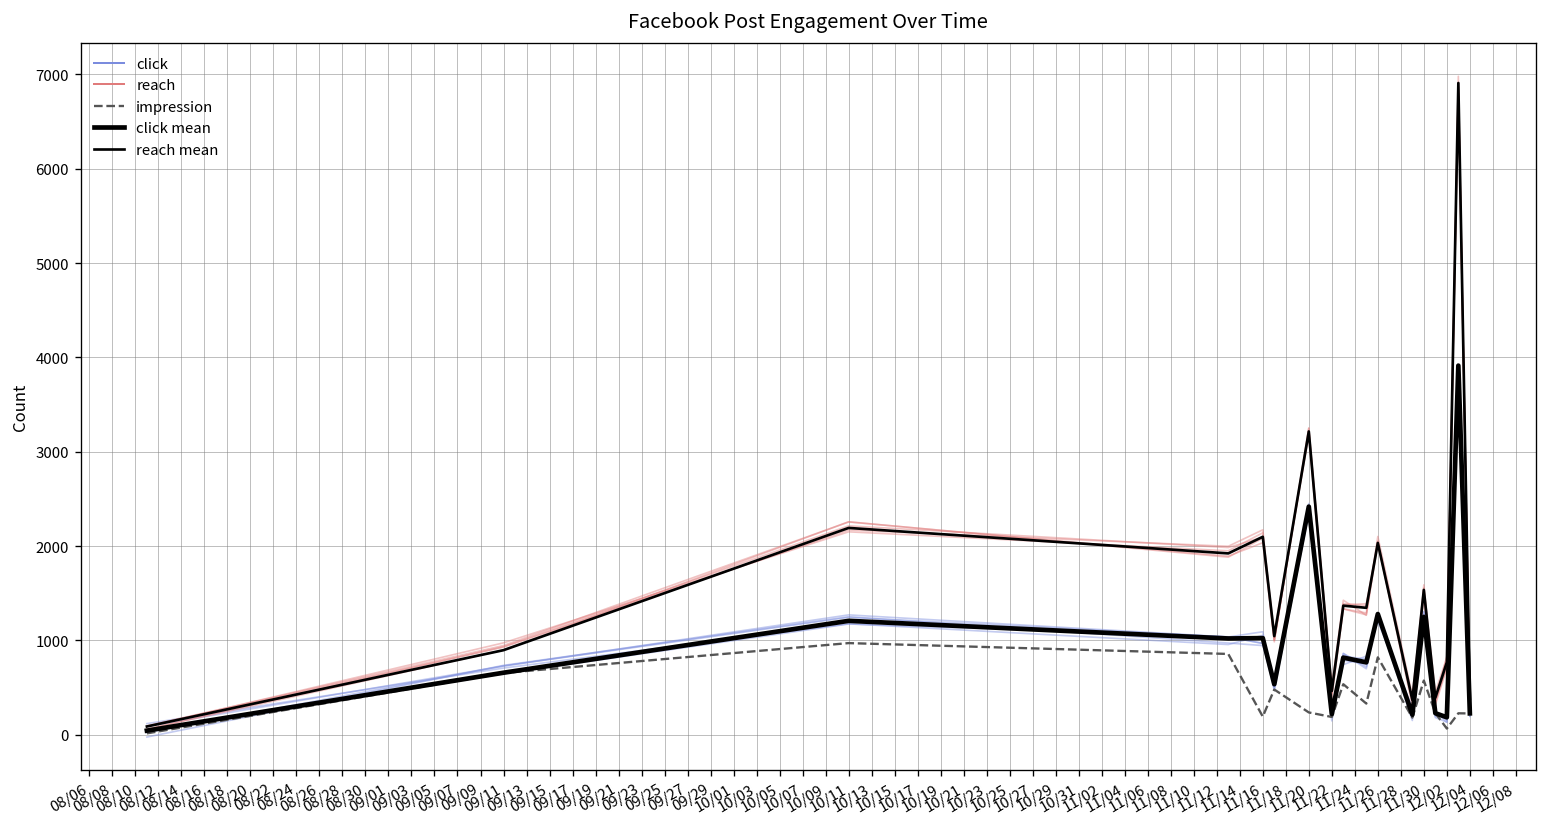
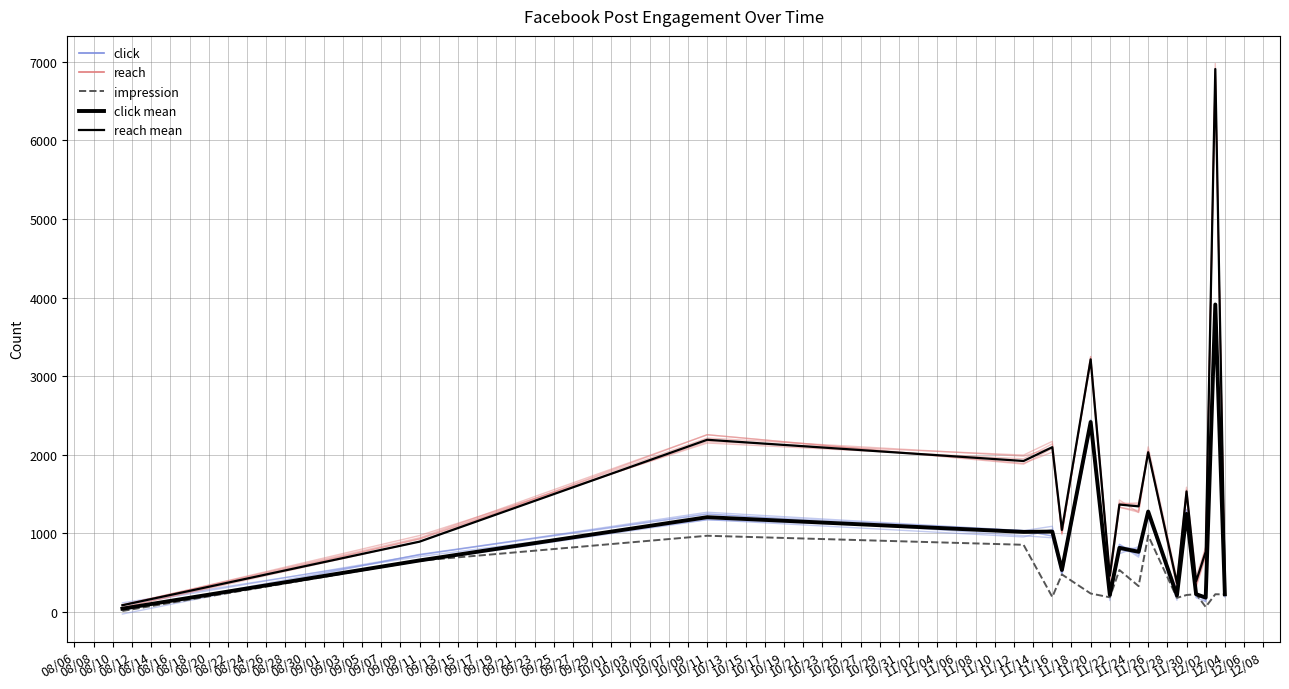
  {
    "impression": {
      "10/11": 1000,
      "11/16": 200,
      "11/20": 200,
-     "11/26": 800,
-     "11/30": 600,
+     "11/26": 1000,
+     "11/30": 200,
      "12/02": 100
    }
  }
